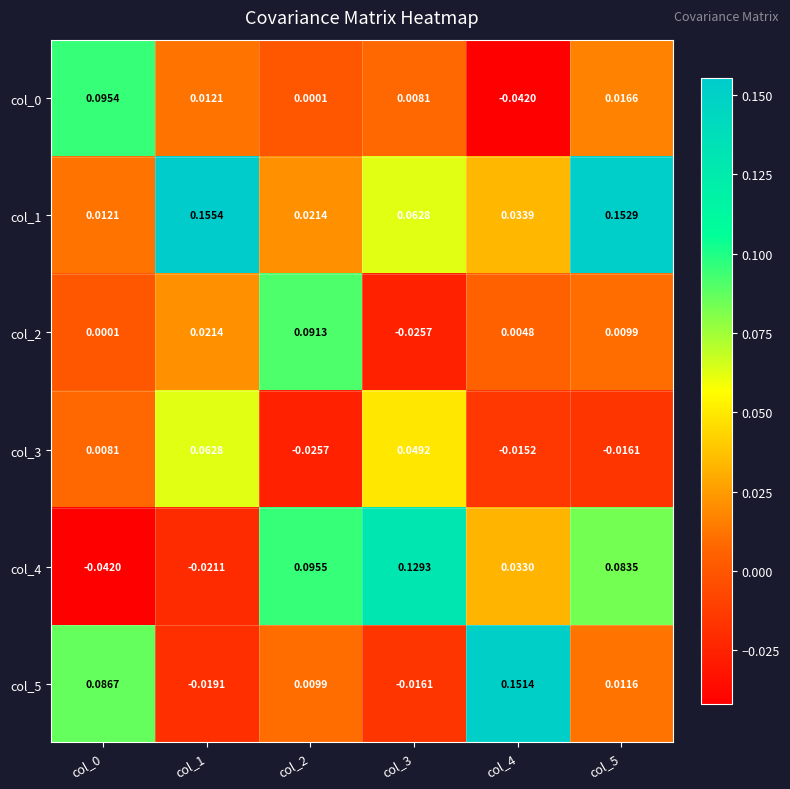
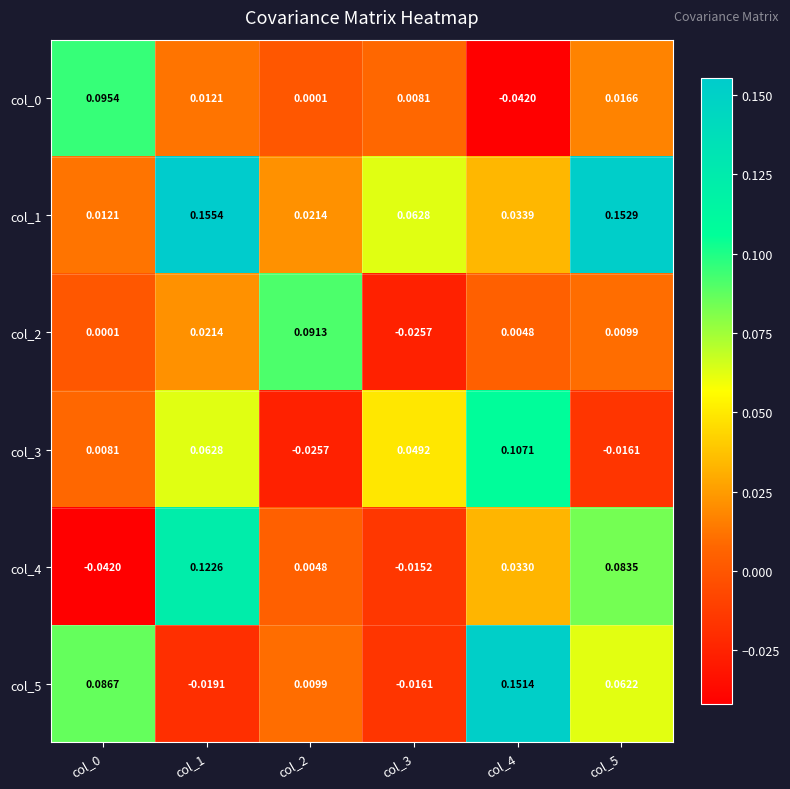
  {
    "col_0": {
      "col_0": 0.0954,
      "col_1": 0.0121,
      "col_2": 0.0001,
      "col_3": 0.0081,
      "col_4": -0.0420,
      "col_5": 0.0166
    },
    "col_1": {
      "col_0": 0.0121,
      "col_1": 0.1554,
      "col_2": 0.0214,
      "col_3": 0.0628,
      "col_4": 0.0339,
      "col_5": 0.1529
    },
    "col_2": {
      "col_0": 0.0001,
      "col_1": 0.0214,
      "col_2": 0.0913,
      "col_3": -0.0257,
      "col_4": 0.0048,
      "col_5": 0.0099
    },
    "col_3": {
      "col_0": 0.0081,
      "col_1": 0.0628,
      "col_2": -0.0257,
      "col_3": 0.0492,
-     "col_4": -0.0152,
+     "col_4": 0.1071,
      "col_5": -0.0161
    },
    "col_4": {
      "col_0": -0.0420,
-     "col_1": -0.0211,
-     "col_2": 0.0955,
-     "col_3": 0.1293,
+     "col_1": 0.1226,
+     "col_2": 0.0048,
+     "col_3": -0.0152,
      "col_4": 0.0330,
      "col_5": 0.0835
    },
    "col_5": {
      "col_0": 0.0867,
      "col_1": -0.0191,
      "col_2": 0.0099,
      "col_3": -0.0161,
      "col_4": 0.1514,
-     "col_5": 0.0116
+     "col_5": 0.0622
    }
  }
